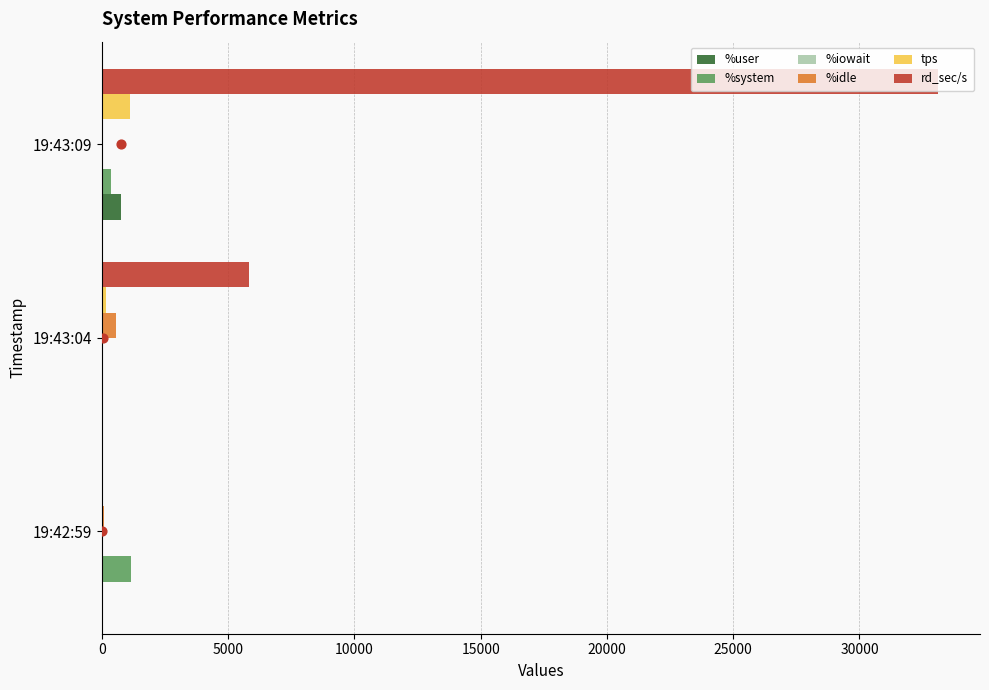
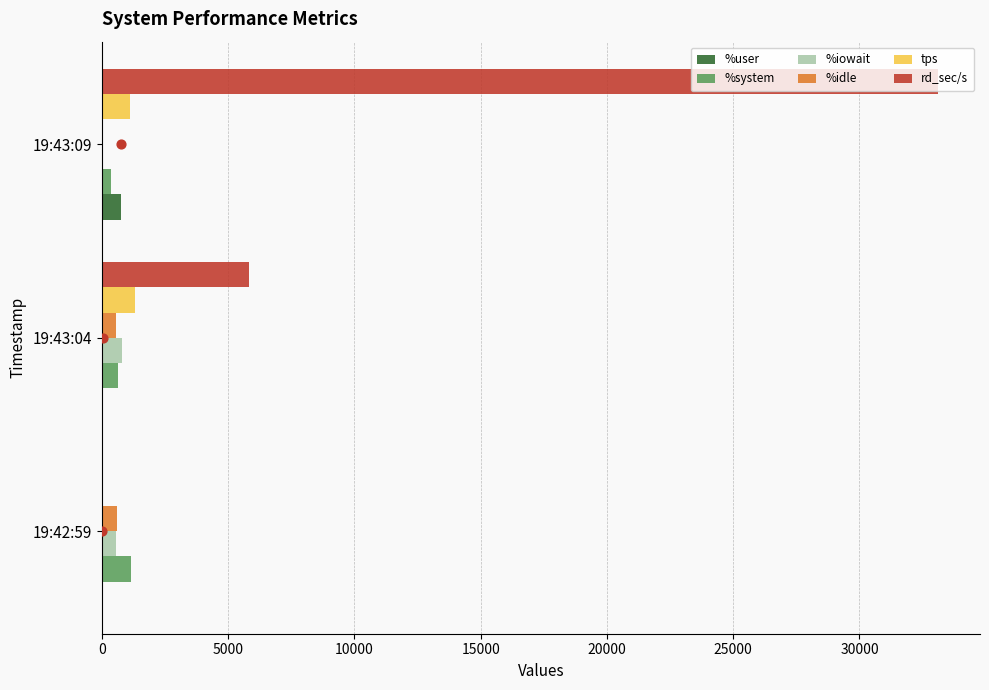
  {
    "%user": {
      "19:43:09": 800
    },
    "%system": {
      "19:43:09": 400,
-     "19:43:04": 0,
+     "19:43:04": 700,
      "19:42:59": 1100
    },
    "%iowait": {
-     "19:43:04": 0,
-     "19:42:59": 0
+     "19:43:04": 800,
+     "19:42:59": 600
    },
    "%idle": {
      "19:43:04": 500,
-     "19:42:59": 100
+     "19:42:59": 600
    },
    "tps": {
      "19:43:09": 1100,
-     "19:43:04": 200
+     "19:43:04": 1300
    }
  }
